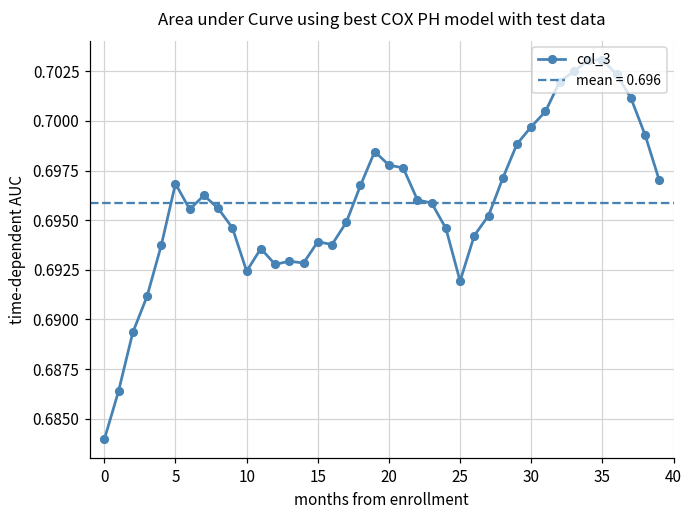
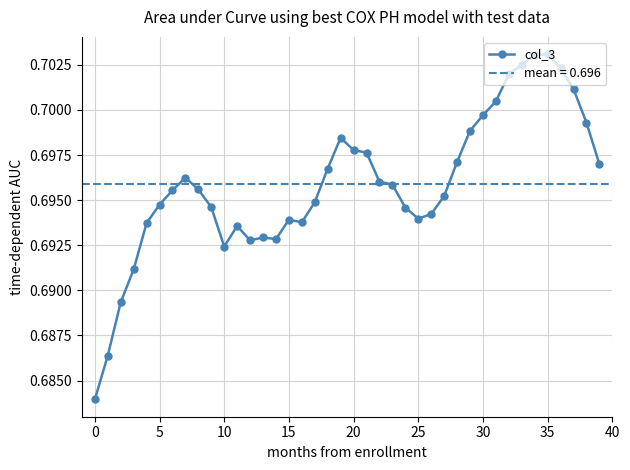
  {
    "0": 0.6840,
-   "5": 0.6968,
+   "5": 0.6948,
    "10": 0.6924,
    "15": 0.6939,
    "20": 0.6978,
-   "25": 0.6919,
+   "25": 0.6940,
    "30": 0.6997
  }
